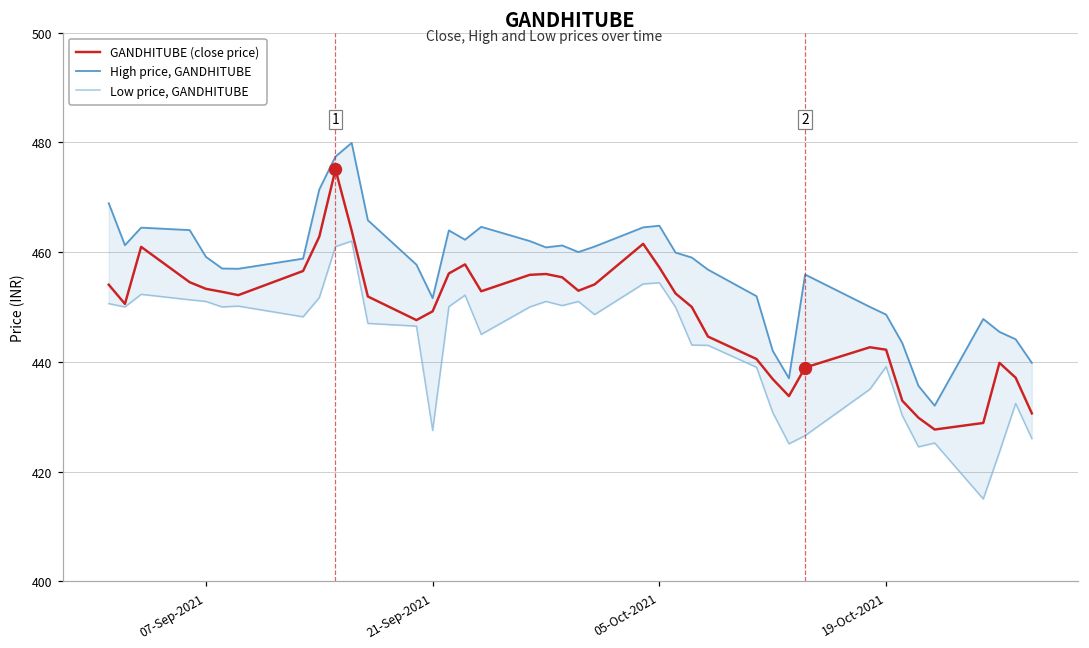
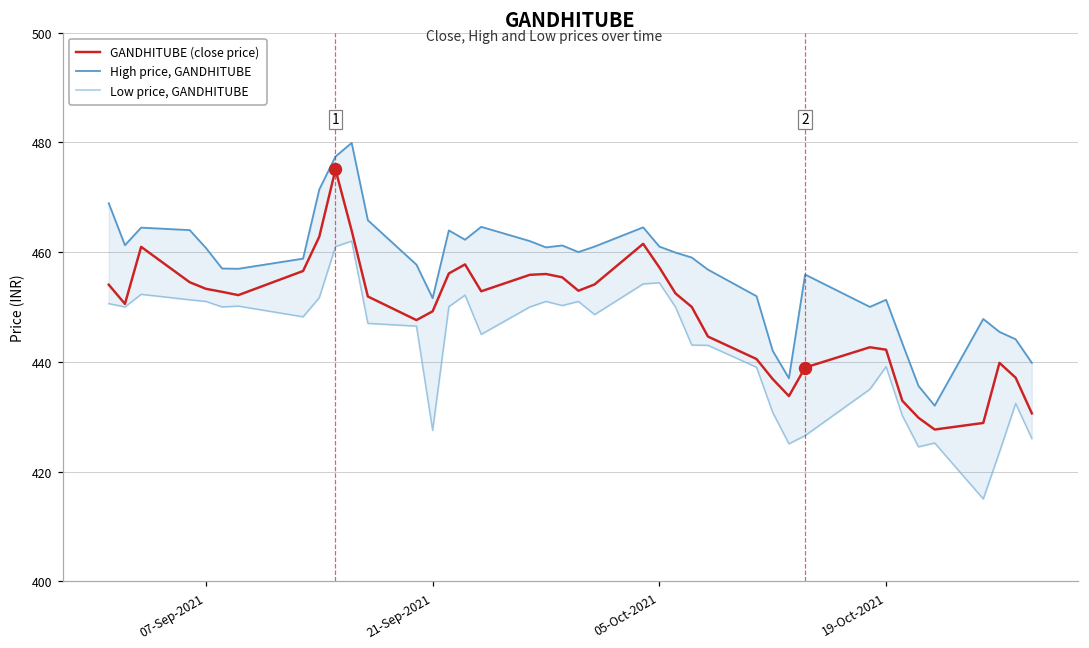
  {
    "High price, GANDHITUBE": {
-     "07-Sep-2021": 459,
+     "07-Sep-2021": 461,
      "21-Sep-2021": 452,
-     "05-Oct-2021": 465,
-     "19-Oct-2021": 449
+     "05-Oct-2021": 461,
+     "19-Oct-2021": 451
    },
    "Low price, GANDHITUBE": {
      "07-Sep-2021": 451,
      "21-Sep-2021": 428,
      "05-Oct-2021": 454,
      "19-Oct-2021": 439
    }
  }
